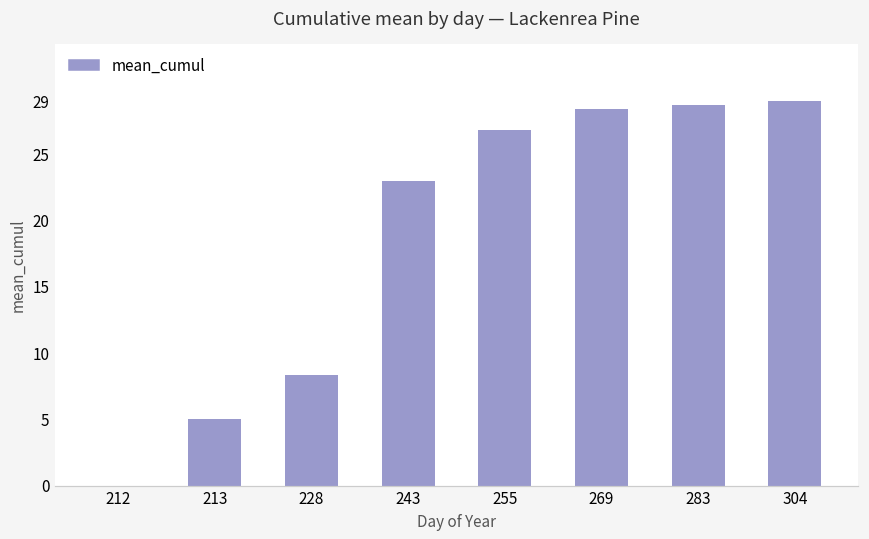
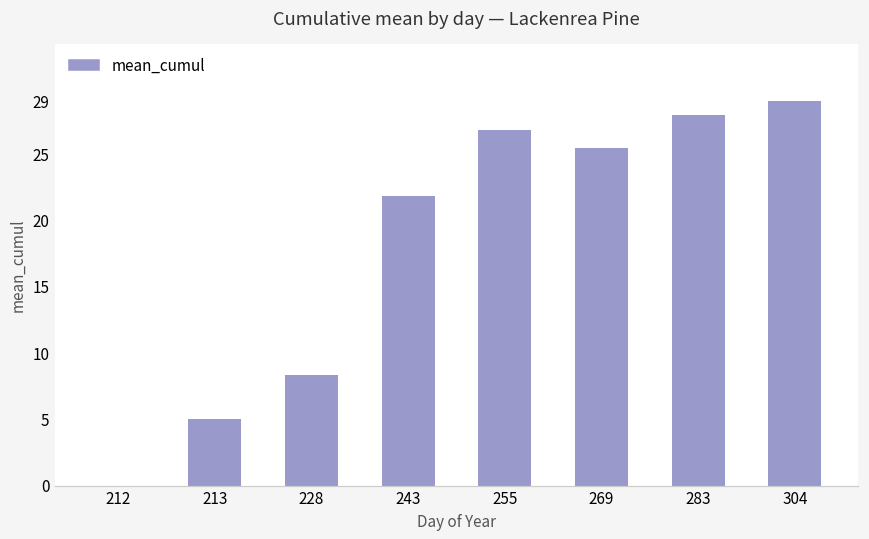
  {
    "212": 0.0,
    "213": 5.0,
    "228": 8.3,
-   "243": 23.0,
+   "243": 21.9,
    "255": 26.9,
-   "269": 28.4,
-   "283": 28.8,
+   "269": 25.5,
+   "283": 28.0,
    "304": 29.0
  }
